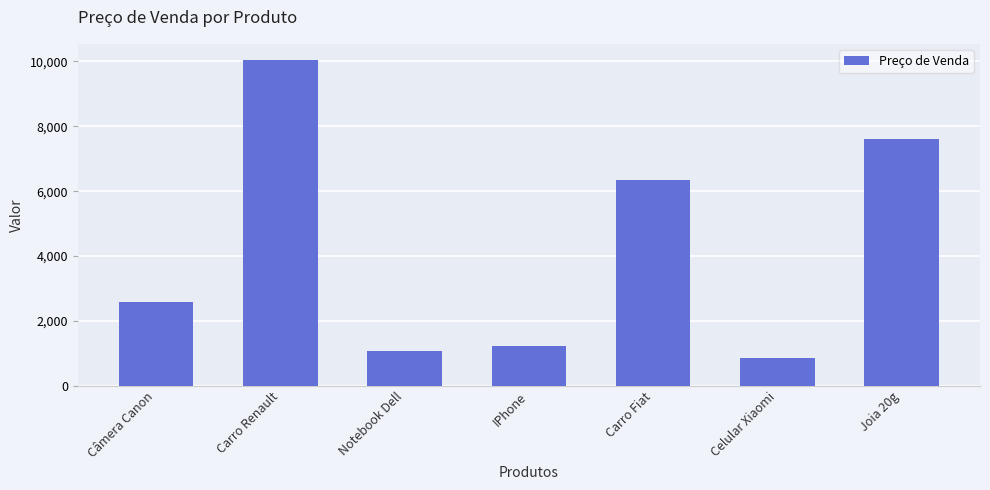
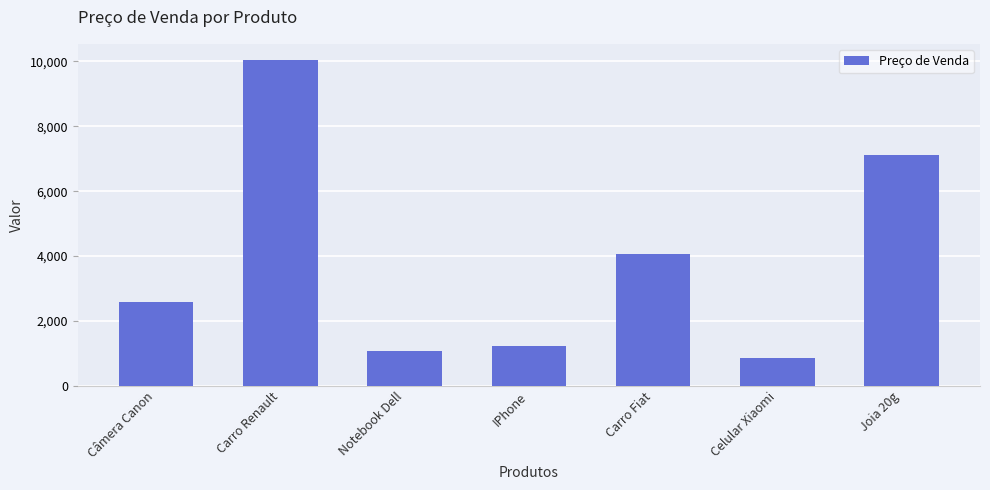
  {
    "Câmera Canon": "2,600",
    "Carro Renault": "10,000",
    "Notebook Dell": "1,100",
    "IPhone": "1,200",
-   "Carro Fiat": "6,400",
+   "Carro Fiat": "4,100",
    "Celular Xiaomi": "900",
-   "Joia 20g": "7,600"
+   "Joia 20g": "7,100"
  }
